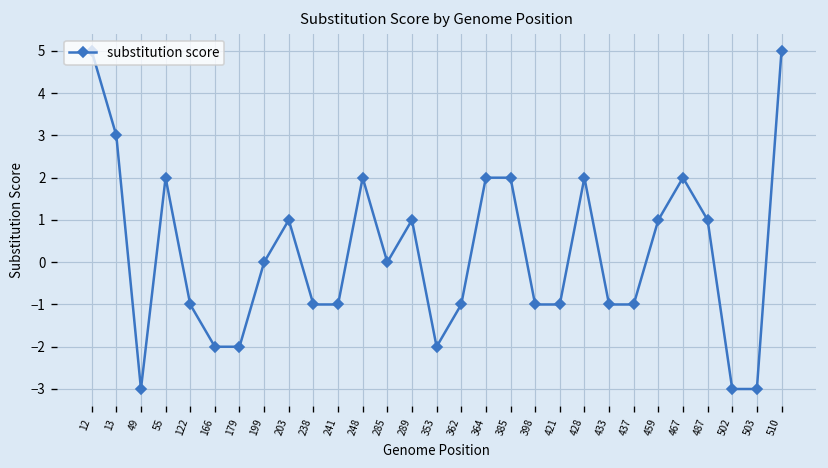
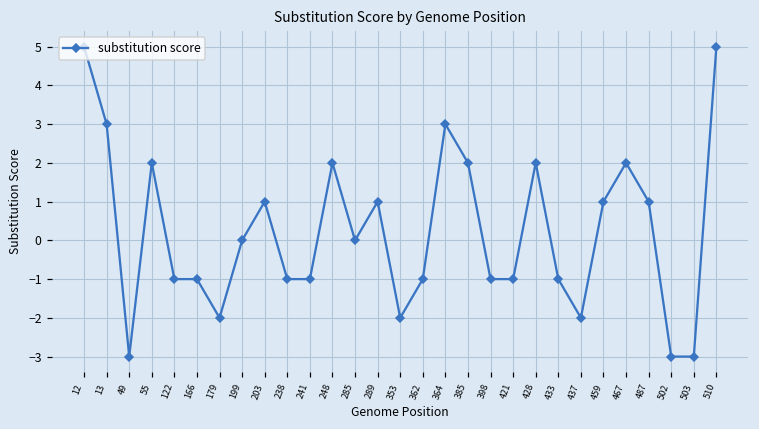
  {
    "13": 3,
    "49": -3,
    "55": 2,
    "122": -1,
-   "166": -2,
+   "166": -1,
    "179": -2,
    "199": 0,
    "203": 1,
    "238": -1,
    "241": -1,
    "248": 2,
    "285": 0,
    "289": 1,
    "353": -2,
    "362": -1,
-   "364": 2,
+   "364": 3,
    "385": 2,
    "398": -1,
    "421": -1,
    "428": 2,
    "433": -1,
-   "437": -1,
+   "437": -2,
    "459": 1,
    "467": 2,
    "487": 1,
    "502": -3,
    "503": -3,
    "510": 5
  }
